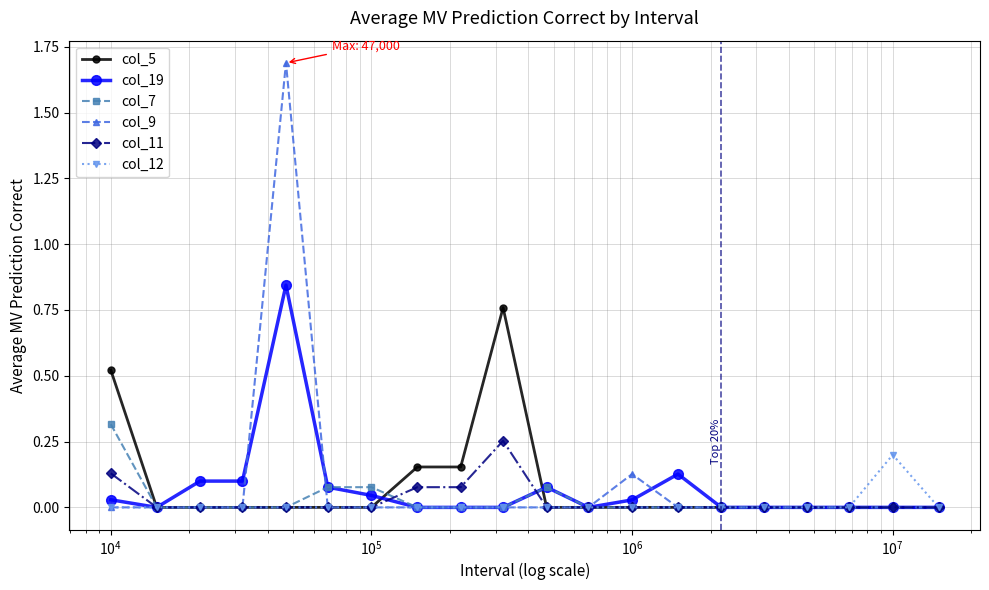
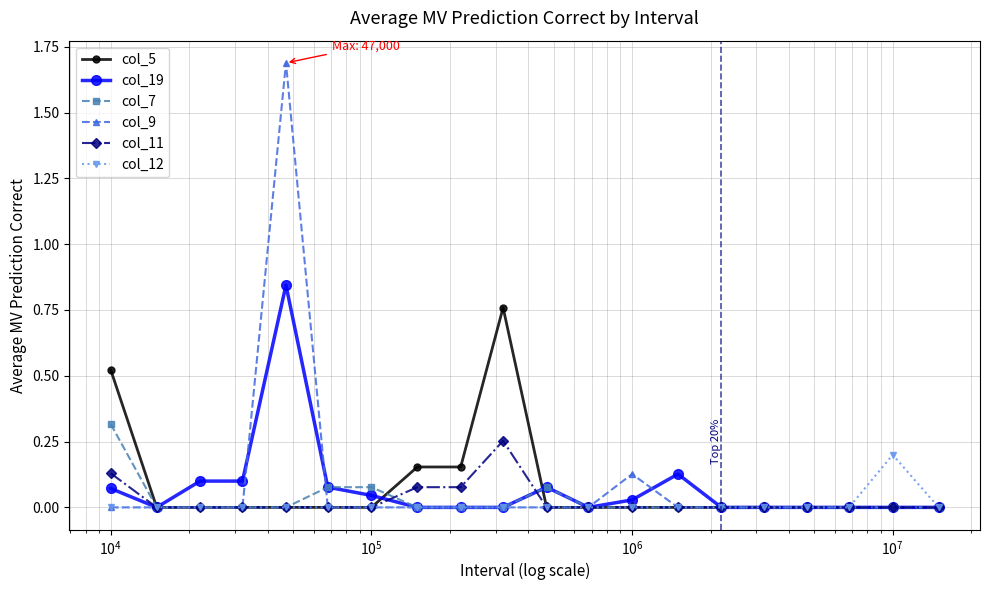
  {
    "col_5": {
      "10^4": 0.52
    },
    "col_19": {
-     "10^4": 0.03,
+     "10^4": 0.07,
      "10^5": 0.05,
      "10^6": 0.03
    },
    "col_11": {
      "10^4": 0.13
    }
  }
